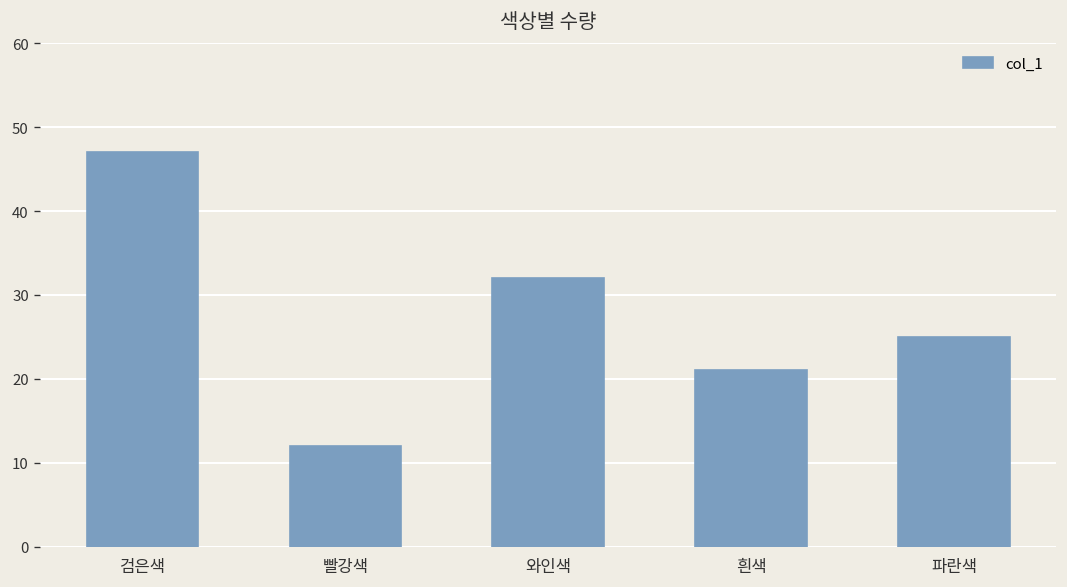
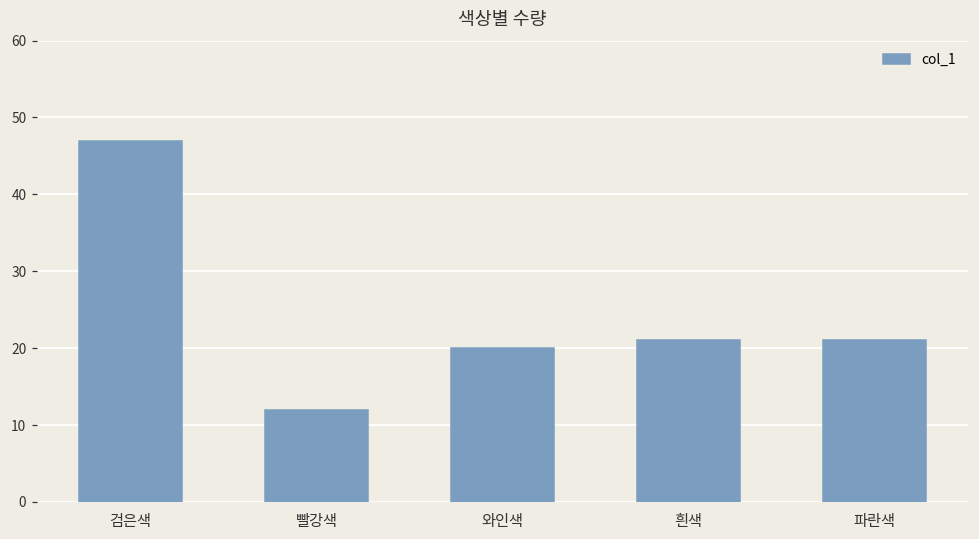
  {
    "검은색": 47,
    "빨강색": 12,
-   "와인색": 32,
+   "와인색": 20,
    "흰색": 21,
-   "파란색": 25
+   "파란색": 21
  }
